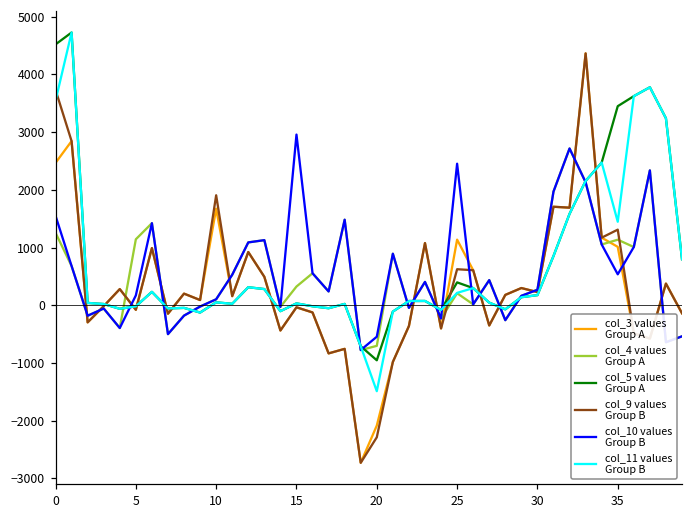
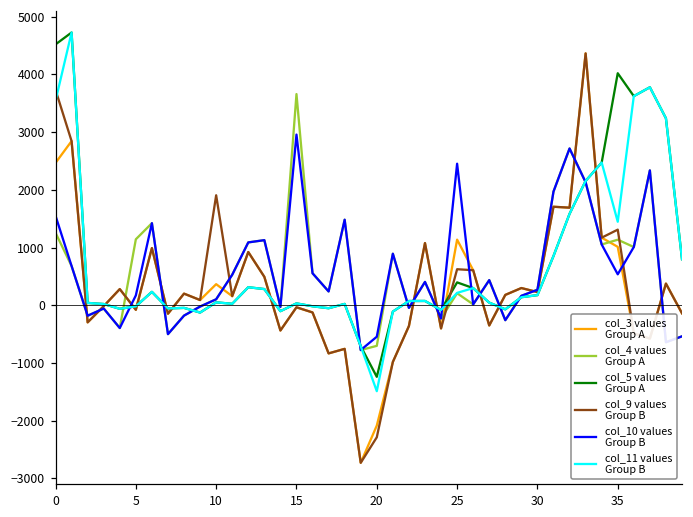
  {
    "col_3 values Group A": {
      "0": 2500,
-     "10": 1700,
+     "10": 400,
      "20": -2100,
      "25": 1100,
      "35": 1000
    },
    "col_4 values Group A": {
      "0": 1300,
      "5": 1100,
-     "15": 300,
+     "15": 3700,
      "20": -700,
      "35": 1100
    },
    "col_5 values Group A": {
      "0": 4500,
-     "20": -1000,
+     "20": -1200,
      "25": 400,
-     "35": 3500
+     "35": 4000
    },
    "col_9 values Group B": {
      "0": 3700,
      "10": 1900,
      "20": -2300,
      "25": 600,
      "35": 1300
    },
    "col_10 values Group B": {
      "0": 1600,
      "5": 200,
      "15": 3000,
      "20": -500,
      "25": 2500,
      "35": 500
    },
    "col_11 values Group B": {
      "0": 3500,
      "20": -1500,
      "35": 1400
    }
  }
